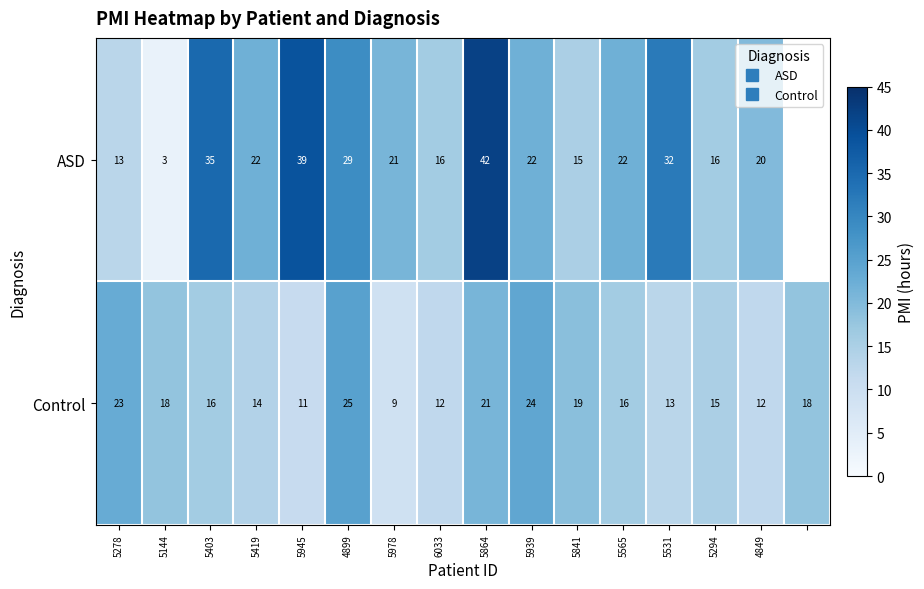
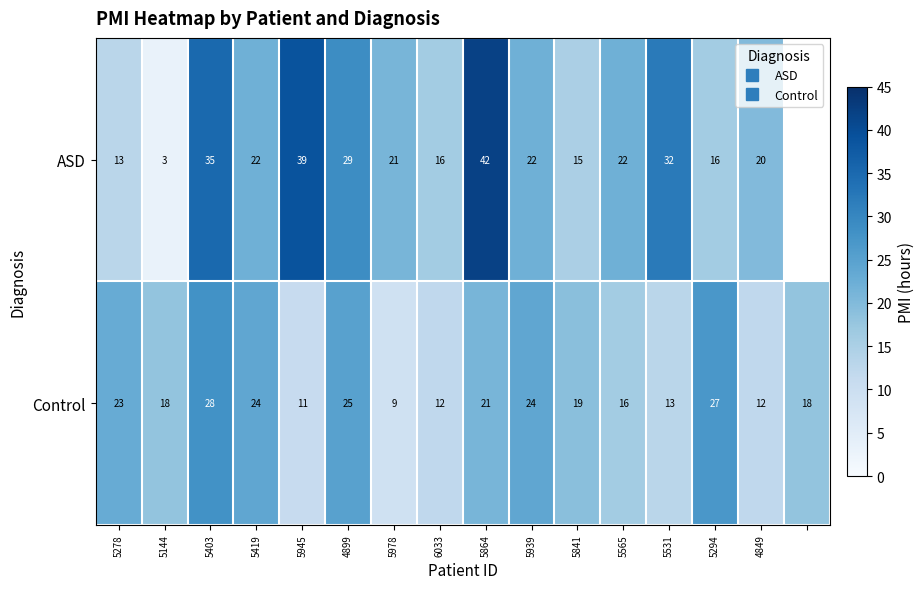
  {
    "ASD": {
      "5278": 13,
      "5144": 3,
      "5403": 35,
      "5419": 22,
      "5945": 39,
      "4899": 29,
      "5978": 21,
      "6033": 16,
      "5864": 42,
      "5939": 22,
      "5841": 15,
      "5565": 22,
      "5531": 32,
      "5294": 16,
      "4849": 20
    },
    "Control": {
      "5278": 23,
      "5144": 18,
-     "5403": 16,
-     "5419": 14,
+     "5403": 28,
+     "5419": 24,
      "5945": 11,
      "4899": 25,
      "5978": 9,
      "6033": 12,
      "5864": 21,
      "5939": 24,
      "5841": 19,
      "5565": 16,
      "5531": 13,
-     "5294": 15,
+     "5294": 27,
      "4849": 12
    }
  }
